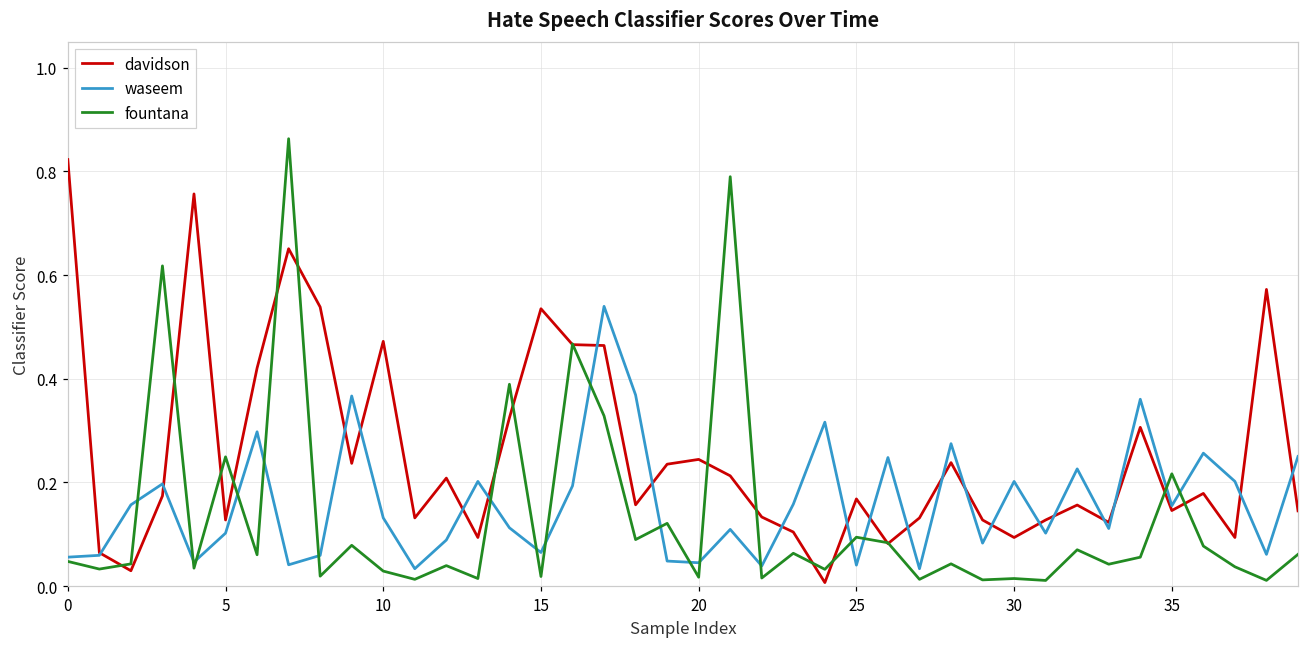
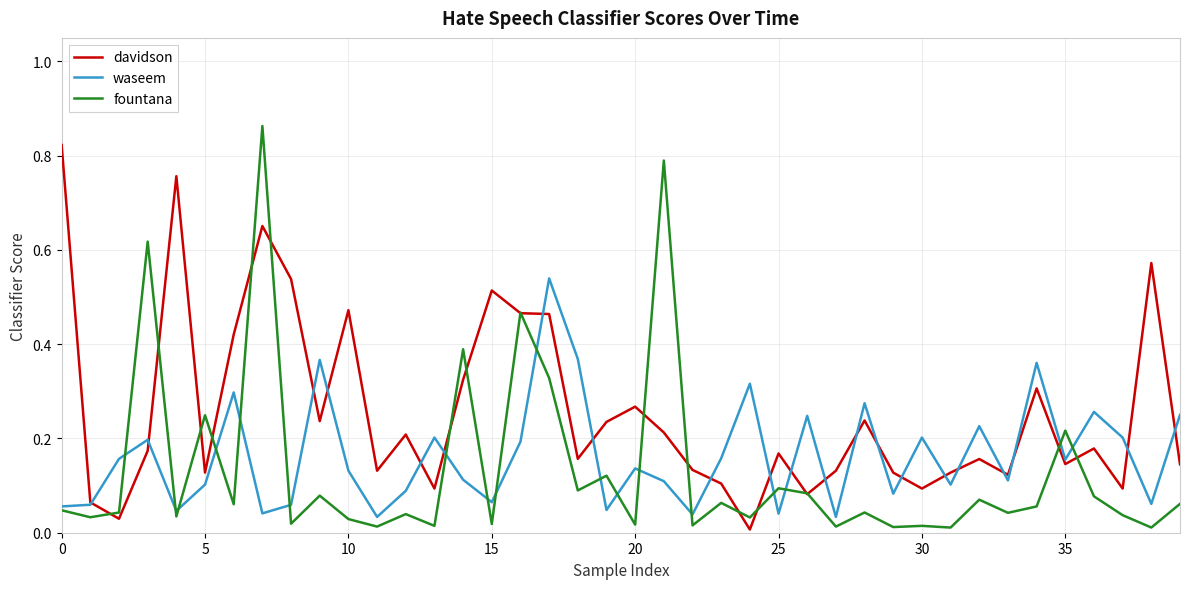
  {
    "davidson": {
      "0": 0.82,
      "5": 0.13,
      "10": 0.47,
-     "15": 0.54,
-     "20": 0.24,
+     "15": 0.51,
+     "20": 0.27,
      "25": 0.17,
      "30": 0.09,
      "35": 0.15
    },
    "waseem": {
      "0": 0.06,
      "5": 0.10,
      "10": 0.13,
      "15": 0.06,
-     "20": 0.05,
+     "20": 0.14,
      "25": 0.04,
      "30": 0.20,
      "35": 0.16
    },
    "fountana": {
      "0": 0.05,
      "5": 0.25,
      "10": 0.03,
      "15": 0.02,
      "20": 0.02,
      "25": 0.09,
      "30": 0.01,
      "35": 0.22
    }
  }
